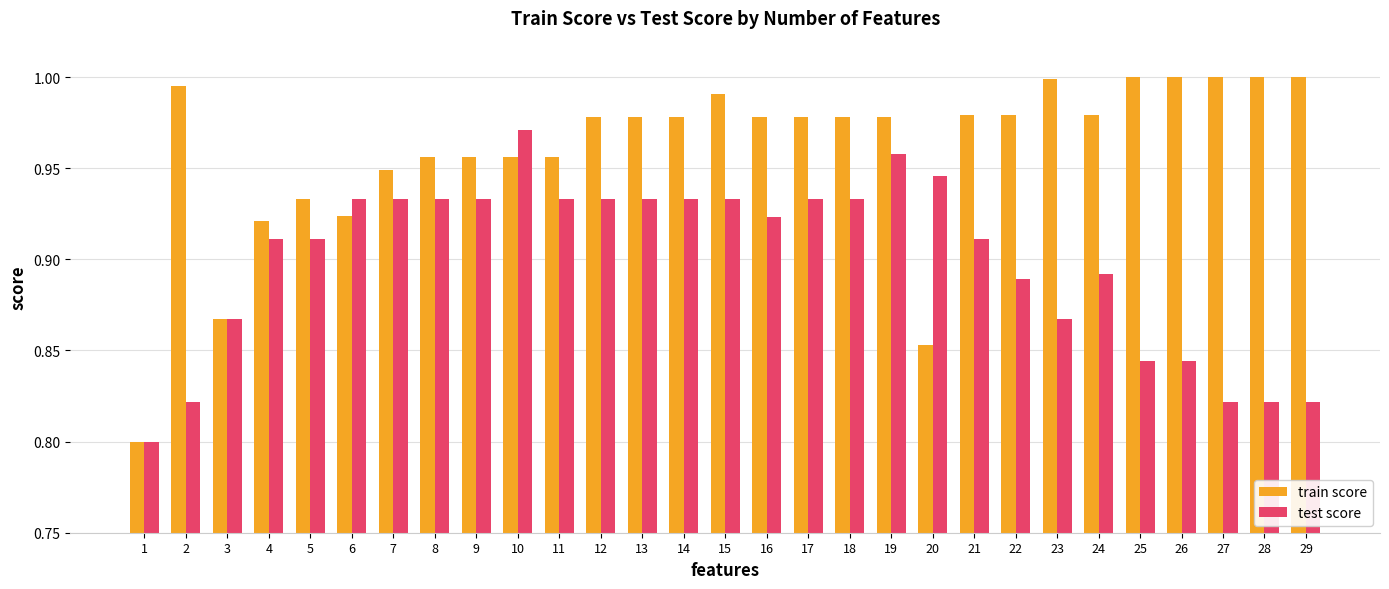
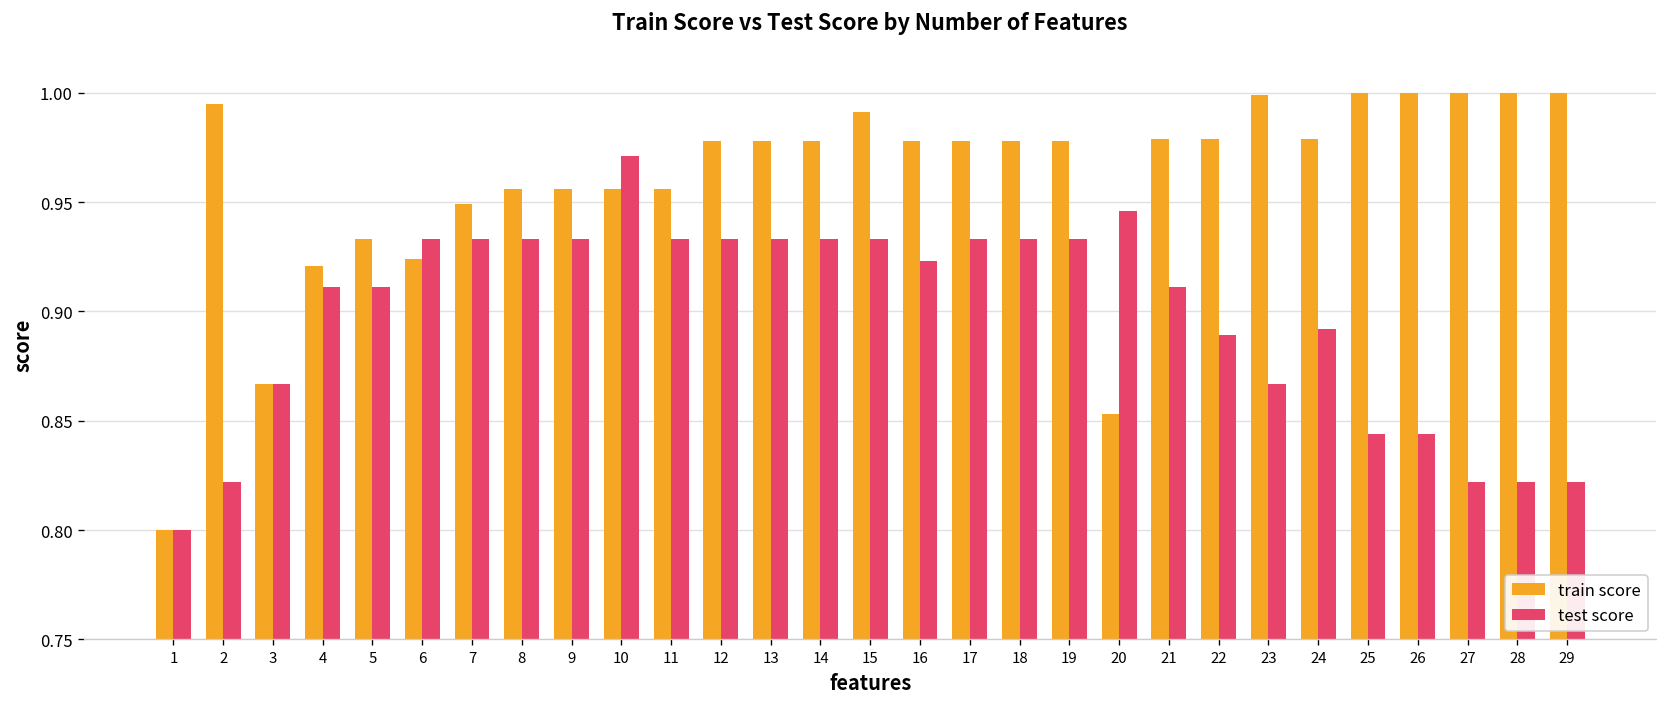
  {
    "train score": {
      "1": 0.800,
      "2": 0.995,
      "3": 0.867,
      "4": 0.921,
      "5": 0.933,
      "6": 0.924,
      "7": 0.949,
      "8": 0.956,
      "9": 0.956,
      "10": 0.956,
      "11": 0.956,
      "12": 0.978,
      "13": 0.978,
      "14": 0.978,
      "15": 0.991,
      "16": 0.978,
      "17": 0.978,
      "18": 0.978,
      "19": 0.978,
      "20": 0.853,
      "21": 0.979,
      "22": 0.979,
      "23": 0.999,
      "24": 0.979,
      "25": 1.000,
      "26": 1.000,
      "27": 1.000,
      "28": 1.000,
      "29": 1.000
    },
    "test score": {
      "1": 0.800,
      "2": 0.822,
      "3": 0.867,
      "4": 0.911,
      "5": 0.911,
      "6": 0.933,
      "7": 0.933,
      "8": 0.933,
      "9": 0.933,
      "10": 0.971,
      "11": 0.933,
      "12": 0.933,
      "13": 0.933,
      "14": 0.933,
      "15": 0.933,
      "16": 0.923,
      "17": 0.933,
      "18": 0.933,
-     "19": 0.958,
+     "19": 0.933,
      "20": 0.946,
      "21": 0.911,
      "22": 0.889,
      "23": 0.867,
      "24": 0.892,
      "25": 0.844,
      "26": 0.844,
      "27": 0.822,
      "28": 0.822,
      "29": 0.822
    }
  }
